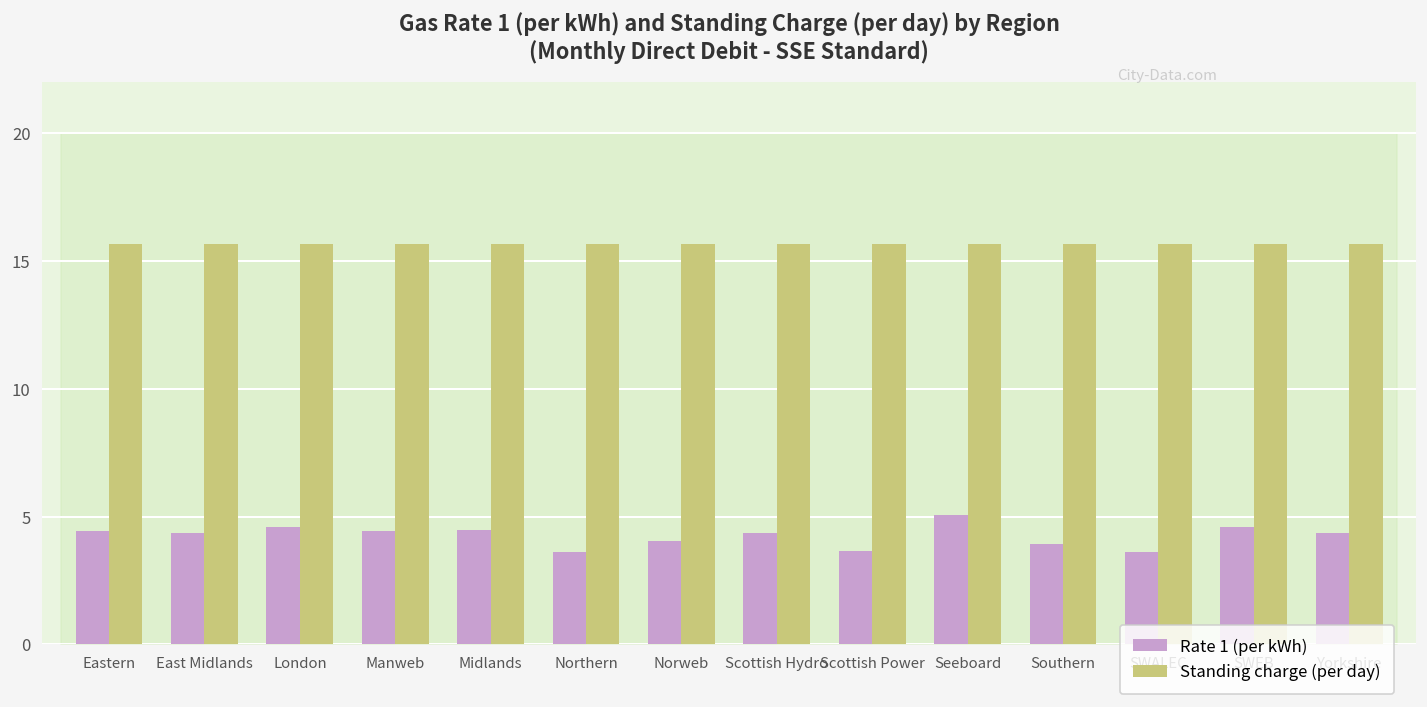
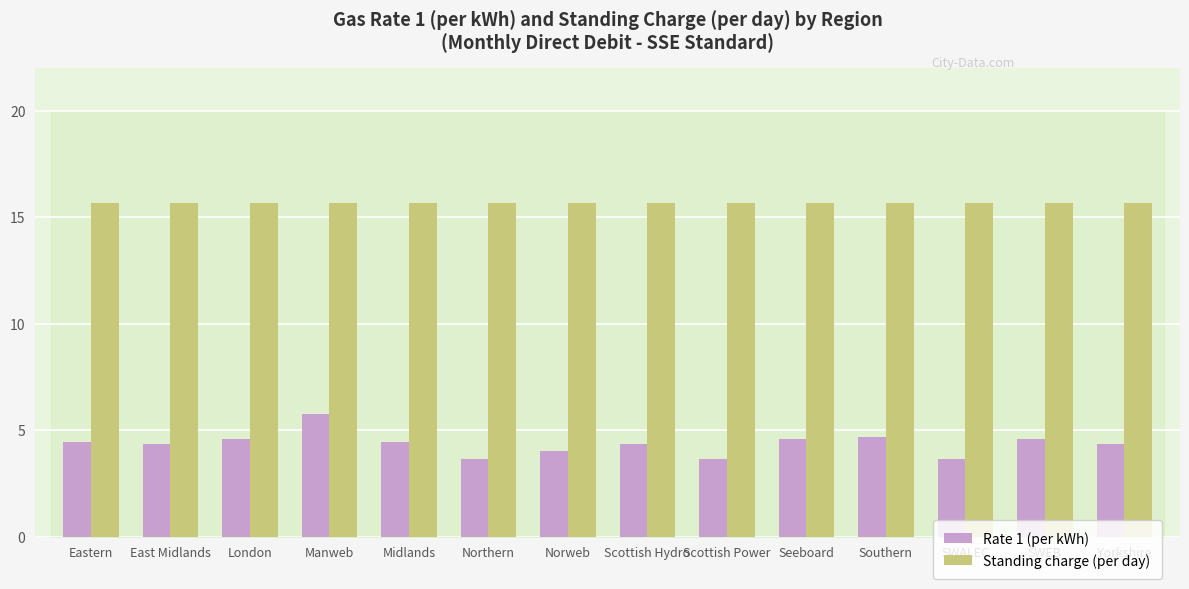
  {
    "Rate 1 (per kWh)": {
      "Eastern": 4.4,
      "East Midlands": 4.4,
      "London": 4.6,
-     "Manweb": 4.4,
+     "Manweb": 5.7,
      "Midlands": 4.5,
      "Northern": 3.6,
      "Norweb": 4.0,
      "Scottish Hydro": 4.4,
      "Scottish Power": 3.7,
-     "Seeboard": 5.1,
-     "Southern": 3.9,
+     "Seeboard": 4.6,
+     "Southern": 4.7,
      "SWALEC": 3.6,
      "SWEB": 4.6,
      "Yorkshire": 4.4
    },
    "Standing charge (per day)": {
      "Eastern": 15.7,
      "East Midlands": 15.7,
      "London": 15.7,
      "Manweb": 15.7,
      "Midlands": 15.7,
      "Northern": 15.7,
      "Norweb": 15.7,
      "Scottish Hydro": 15.7,
      "Scottish Power": 15.7,
      "Seeboard": 15.7,
      "Southern": 15.7,
      "SWALEC": 15.7,
      "SWEB": 15.7,
      "Yorkshire": 15.7
    }
  }
